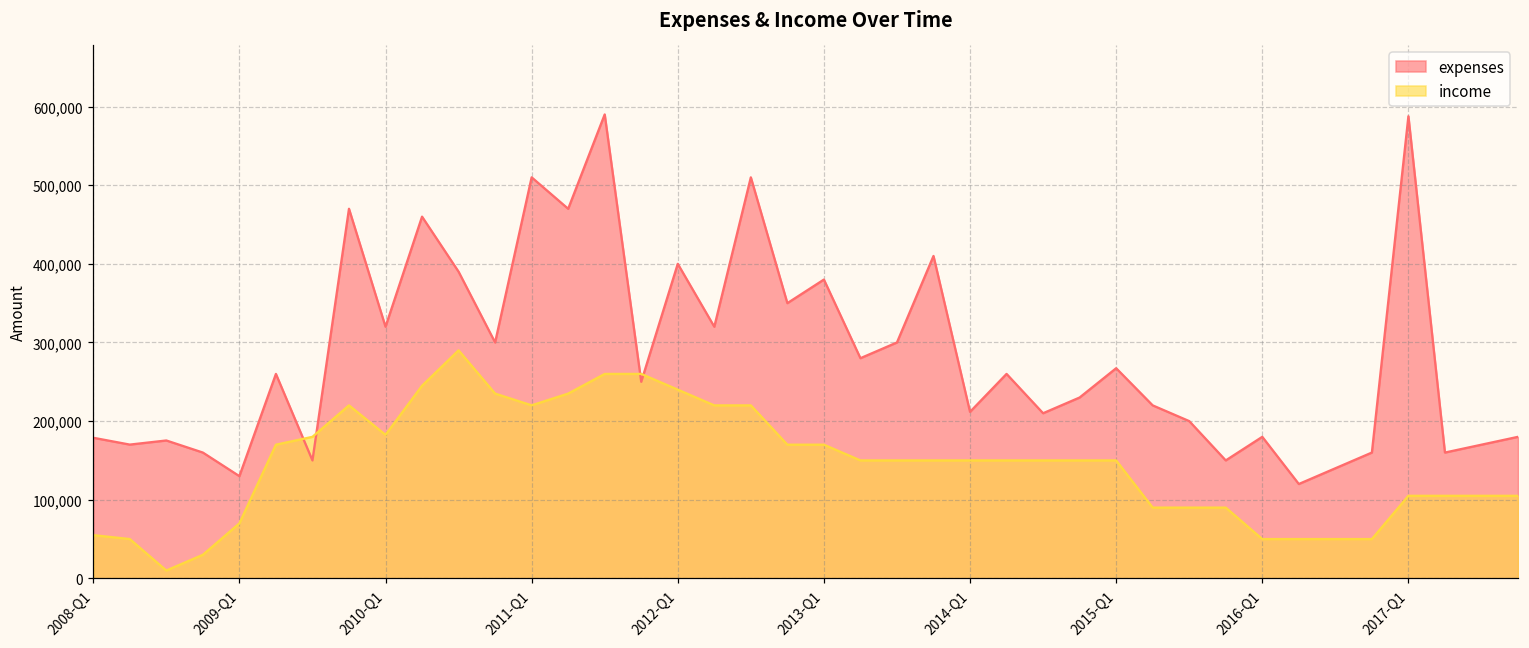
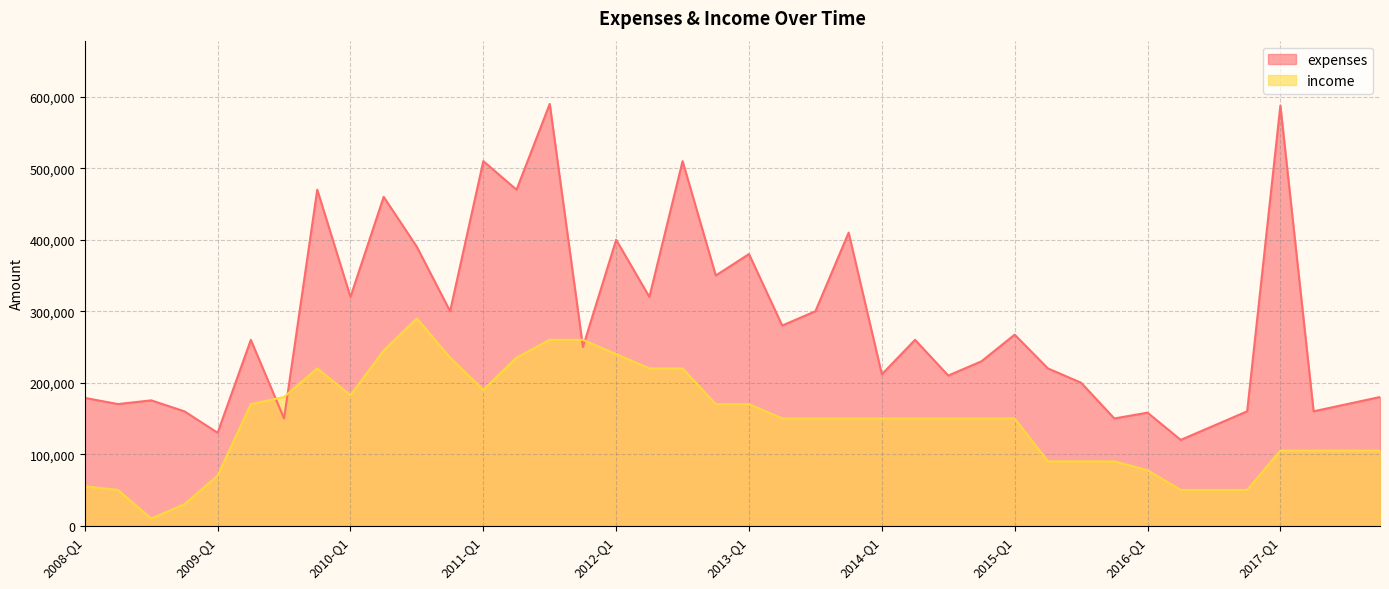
  {
    "expenses": {
      "2008-Q1": "180,000",
      "2009-Q1": "130,000",
      "2010-Q1": "320,000",
      "2011-Q1": "510,000",
      "2012-Q1": "400,000",
      "2013-Q1": "380,000",
      "2014-Q1": "210,000",
      "2015-Q1": "270,000",
-     "2016-Q1": "180,000",
+     "2016-Q1": "160,000",
      "2017-Q1": "590,000"
    },
    "income": {
      "2008-Q1": "60,000",
      "2009-Q1": "70,000",
      "2010-Q1": "180,000",
-     "2011-Q1": "220,000",
+     "2011-Q1": "190,000",
      "2012-Q1": "240,000",
      "2013-Q1": "170,000",
      "2014-Q1": "150,000",
      "2015-Q1": "150,000",
-     "2016-Q1": "50,000",
+     "2016-Q1": "80,000",
      "2017-Q1": "110,000"
    }
  }
